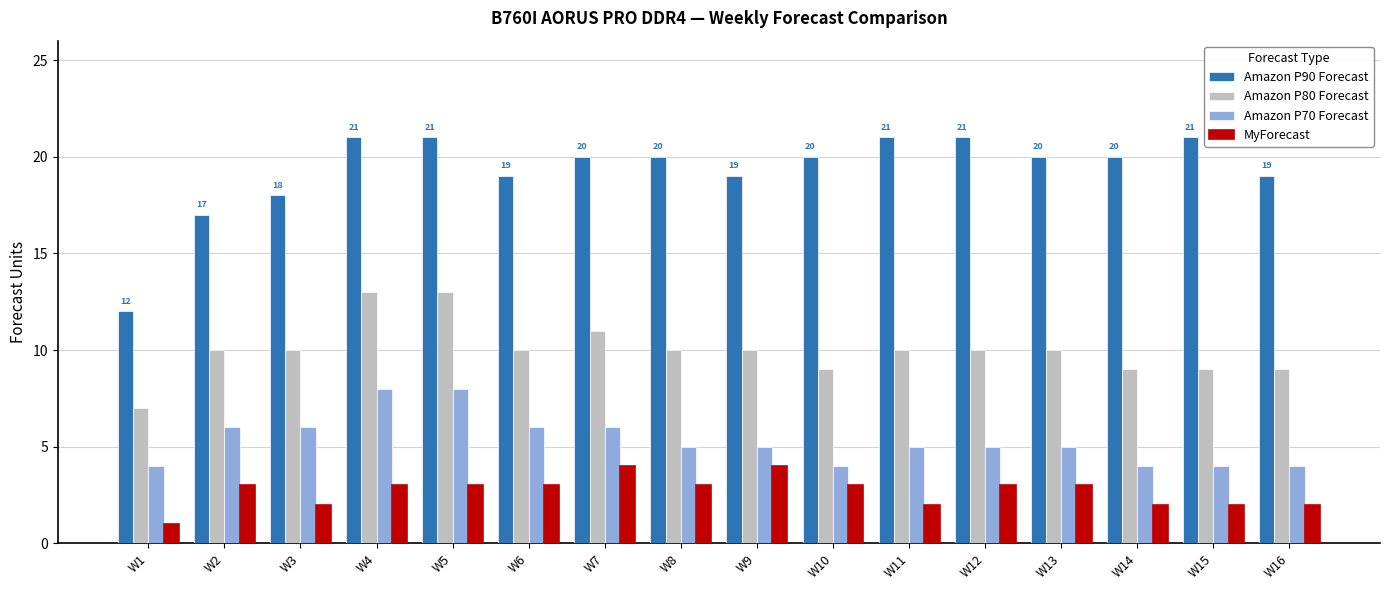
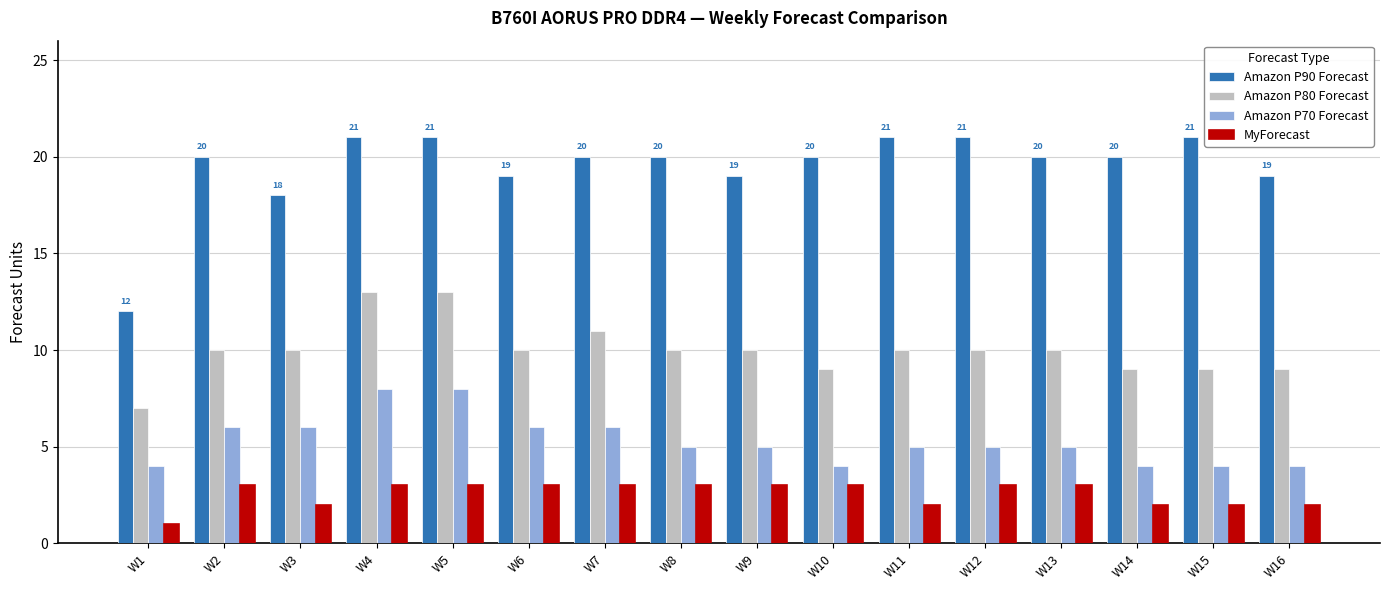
  {
    "Amazon P90 Forecast": {
      "W1": 12,
-     "W2": 17,
+     "W2": 20,
      "W3": 18,
      "W4": 21,
      "W5": 21,
      "W6": 19,
      "W7": 20,
      "W8": 20,
      "W9": 19,
      "W10": 20,
      "W11": 21,
      "W12": 21,
      "W13": 20,
      "W14": 20,
      "W15": 21,
      "W16": 19
    },
    "MyForecast": {
      "W1": 1,
      "W2": 3,
      "W3": 2,
      "W4": 3,
      "W5": 3,
      "W6": 3,
-     "W7": 4,
+     "W7": 3,
      "W8": 3,
-     "W9": 4,
+     "W9": 3,
      "W10": 3,
      "W11": 2,
      "W12": 3,
      "W13": 3,
      "W14": 2,
      "W15": 2,
      "W16": 2
    }
  }
